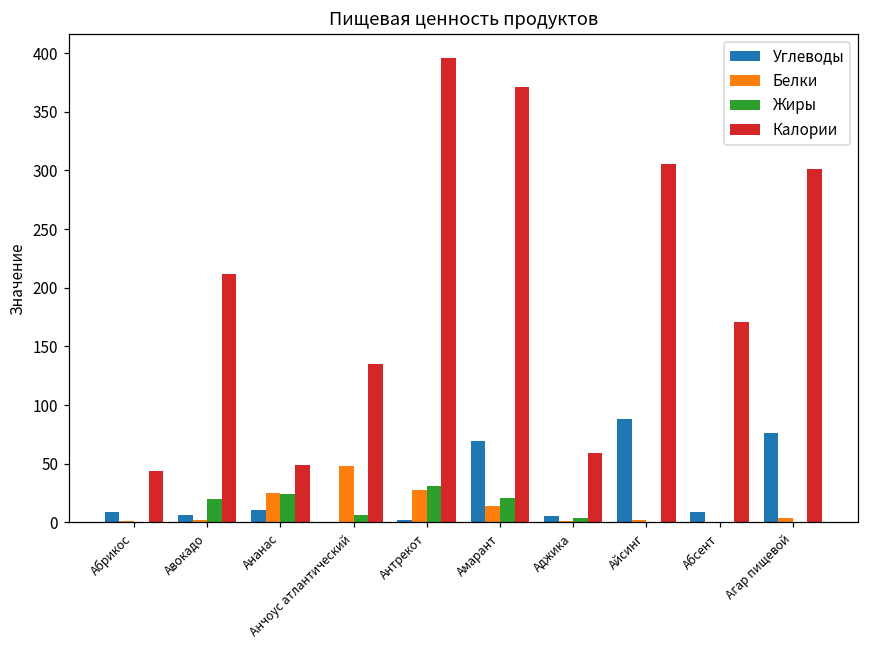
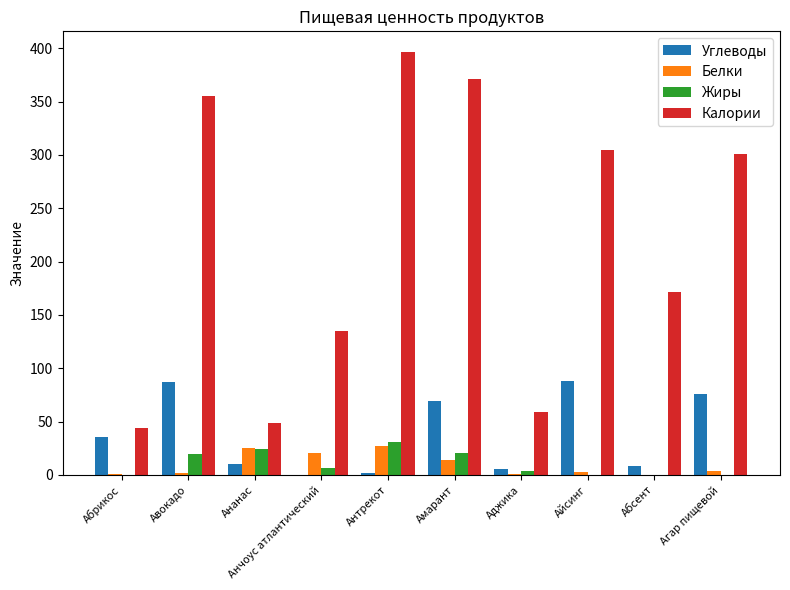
  {
    "Углеводы": {
-     "Абрикос": 9,
-     "Авокадо": 6,
+     "Абрикос": 35,
+     "Авокадо": 87,
      "Ананас": 11,
      "Анчоус атлантический": 0,
      "Амарант": 69,
      "Аджика": 6,
      "Айсинг": 88,
      "Абсент": 9,
      "Агар пищевой": 76
    },
    "Белки": {
      "Ананас": 25,
-     "Анчоус атлантический": 48,
+     "Анчоус атлантический": 20,
      "Антрекот": 27,
      "Амарант": 14,
      "Абсент": 0,
      "Агар пищевой": 4
    },
    "Жиры": {
      "Авокадо": 20,
      "Ананас": 24,
      "Анчоус атлантический": 6,
      "Антрекот": 31,
      "Амарант": 21,
      "Аджика": 4,
      "Айсинг": 0,
      "Абсент": 0,
      "Агар пищевой": 0
    },
    "Калории": {
      "Абрикос": 44,
-     "Авокадо": 212,
+     "Авокадо": 355,
      "Ананас": 49,
      "Анчоус атлантический": 135,
      "Антрекот": 396,
      "Амарант": 371,
      "Аджика": 59,
      "Айсинг": 305,
      "Абсент": 171,
      "Агар пищевой": 301
    }
  }
